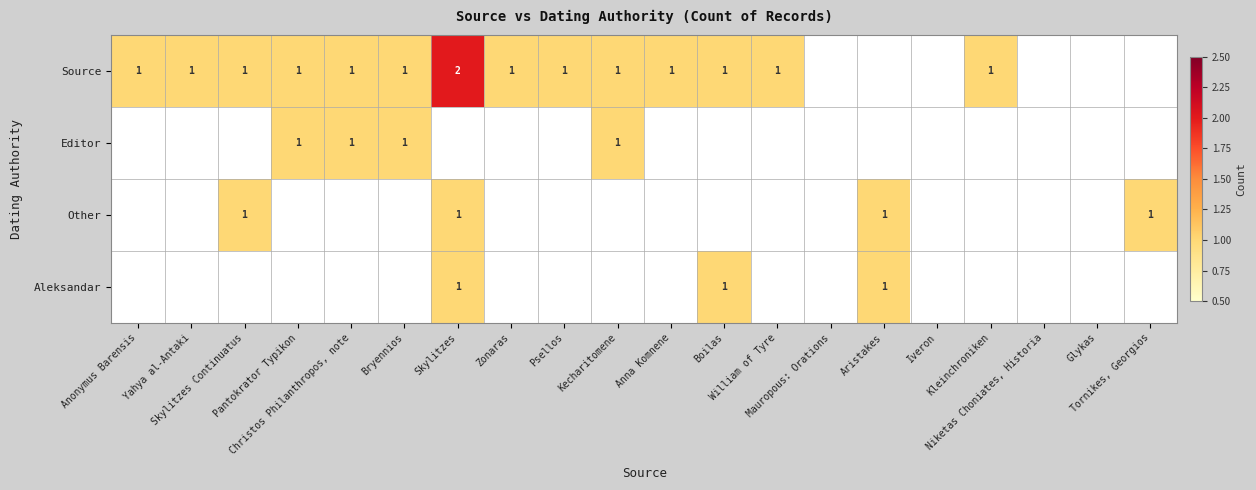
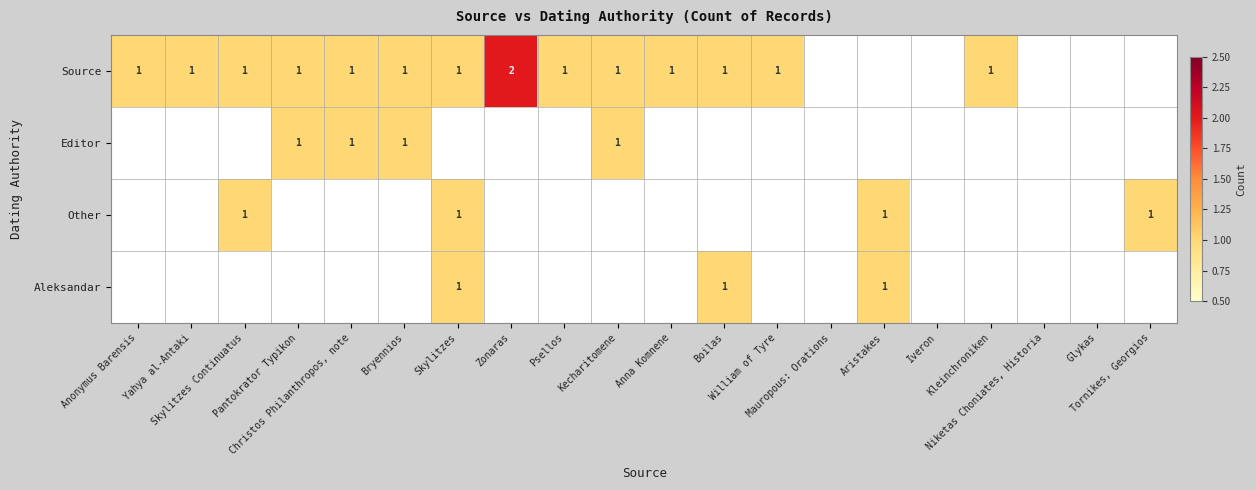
  {
    "Source": {
      "Anonymus Barensis": 1,
      "Yahya al-Antaki": 1,
      "Skylitzes Continuatus": 1,
      "Pantokrator Typikon": 1,
      "Christos Philanthropos, note": 1,
      "Bryennios": 1,
-     "Skylitzes": 2,
-     "Zonaras": 1,
+     "Skylitzes": 1,
+     "Zonaras": 2,
      "Psellos": 1,
      "Kecharitomene": 1,
      "Anna Komnene": 1,
      "Boilas": 1,
      "William of Tyre": 1,
      "Kleinchroniken": 1
    },
    "Editor": {
      "Pantokrator Typikon": 1,
      "Christos Philanthropos, note": 1,
      "Bryennios": 1,
      "Kecharitomene": 1
    },
    "Other": {
      "Skylitzes Continuatus": 1,
      "Skylitzes": 1,
      "Aristakes": 1,
      "Tornikes, Georgios": 1
    },
    "Aleksandar": {
      "Skylitzes": 1,
      "Boilas": 1,
      "Aristakes": 1
    }
  }
